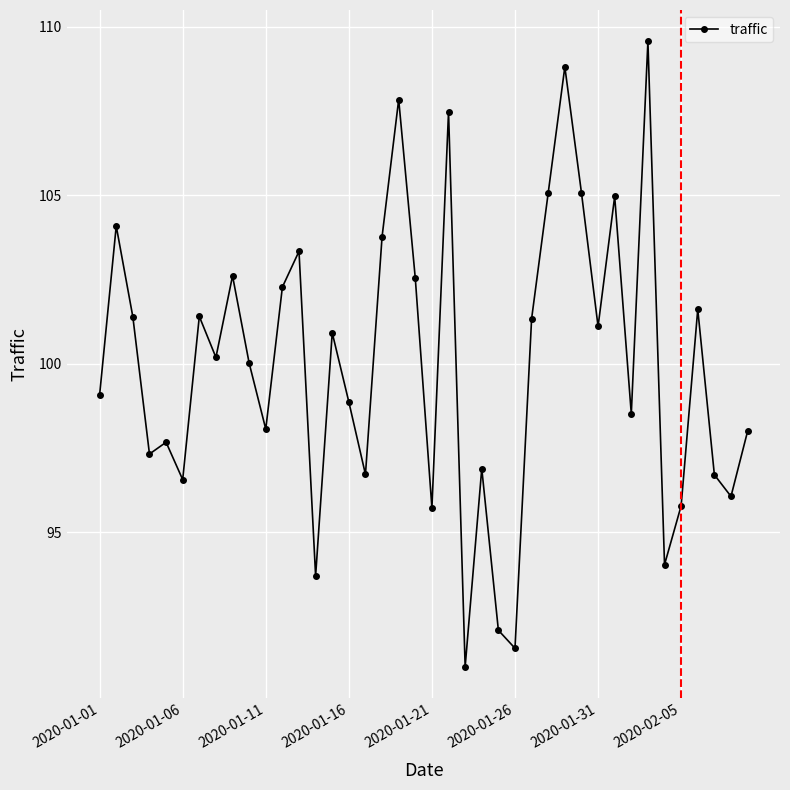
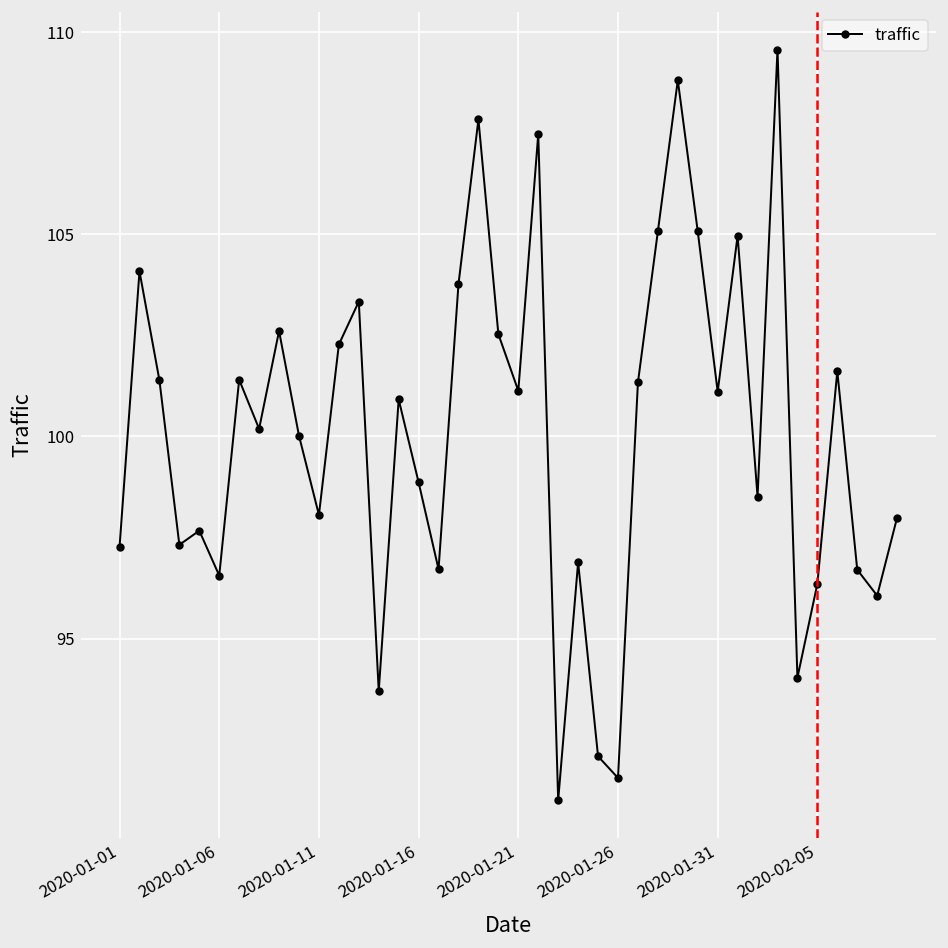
  {
-   "2020-01-01": 99.1,
+   "2020-01-01": 97.3,
    "2020-01-06": 96.6,
    "2020-01-11": 98.1,
    "2020-01-16": 98.9,
-   "2020-01-21": 95.7,
+   "2020-01-21": 101.1,
    "2020-01-26": 91.6,
    "2020-01-31": 101.1,
-   "2020-02-05": 95.8
+   "2020-02-05": 96.4
  }
